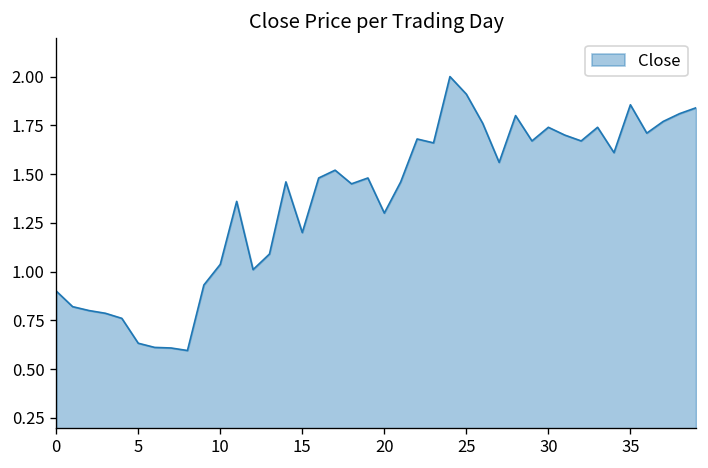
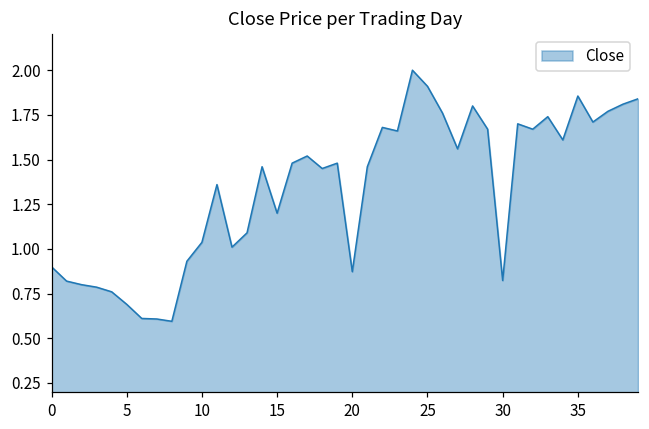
  {
    "0": 0.90,
-   "5": 0.63,
+   "5": 0.69,
    "10": 1.04,
    "15": 1.20,
-   "20": 1.30,
+   "20": 0.87,
    "25": 1.91,
-   "30": 1.74,
+   "30": 0.82,
    "35": 1.86
  }
